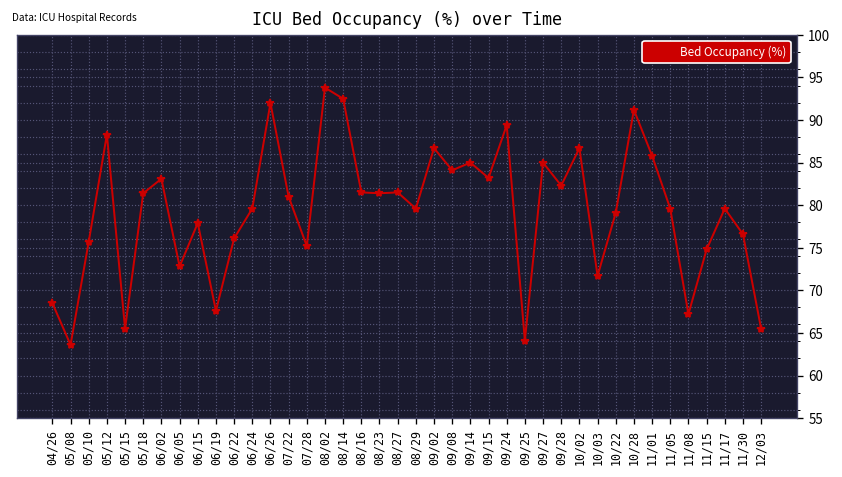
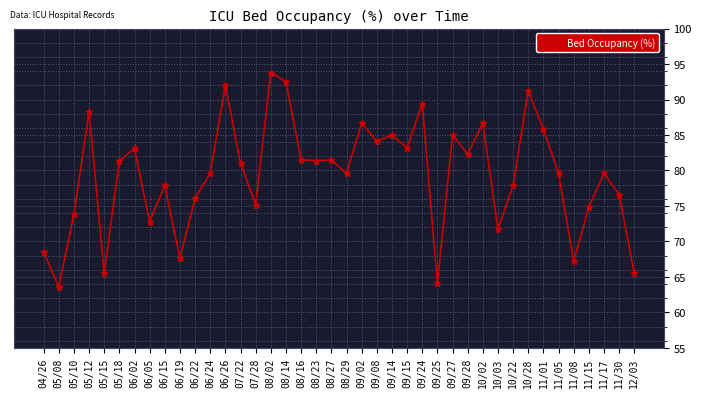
  {
    "04/26": 69,
    "05/08": 64,
-   "05/10": 76,
+   "05/10": 74,
    "05/12": 88,
    "05/15": 66,
    "05/18": 81,
    "06/02": 83,
    "06/05": 73,
    "06/15": 78,
    "06/19": 68,
    "06/22": 76,
    "06/24": 80,
    "06/26": 92,
    "07/22": 81,
    "07/28": 75,
    "08/02": 94,
    "08/14": 93,
    "08/16": 82,
    "08/23": 81,
    "08/27": 82,
    "08/29": 80,
    "09/02": 87,
    "09/08": 84,
    "09/14": 85,
    "09/15": 83,
    "09/24": 89,
    "09/25": 64,
    "09/27": 85,
    "09/28": 82,
    "10/02": 87,
    "10/03": 72,
-   "10/22": 79,
+   "10/22": 78,
    "10/28": 91,
    "11/01": 86,
    "11/05": 80,
    "11/08": 67,
    "11/15": 75,
    "11/17": 80,
    "11/30": 77,
    "12/03": 66
  }
